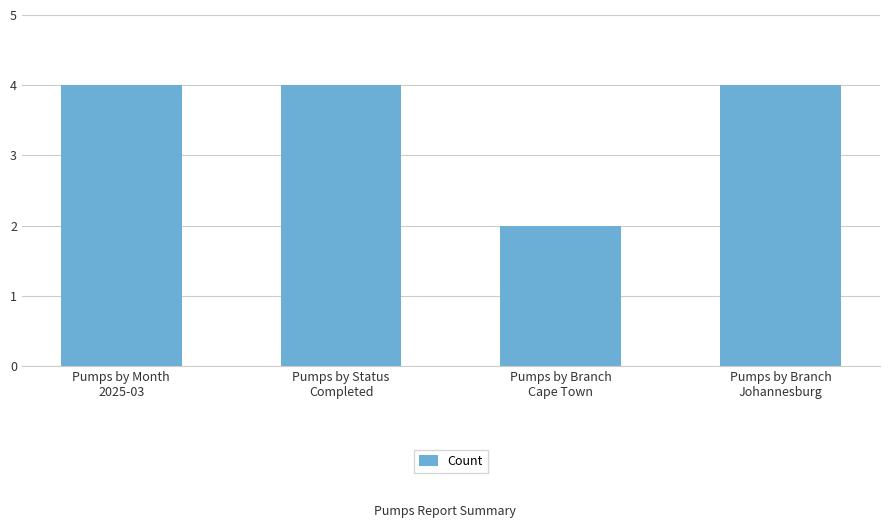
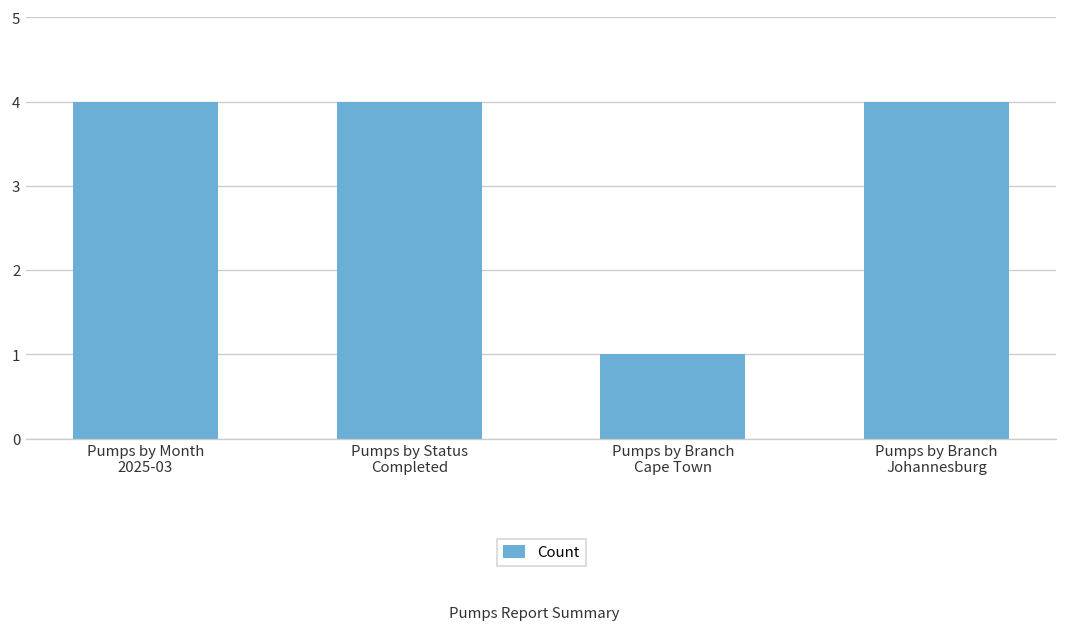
  {
    "Pumps by Month 2025-03": 4,
    "Pumps by Status Completed": 4,
-   "Pumps by Branch Cape Town": 2,
+   "Pumps by Branch Cape Town": 1,
    "Pumps by Branch Johannesburg": 4
  }
